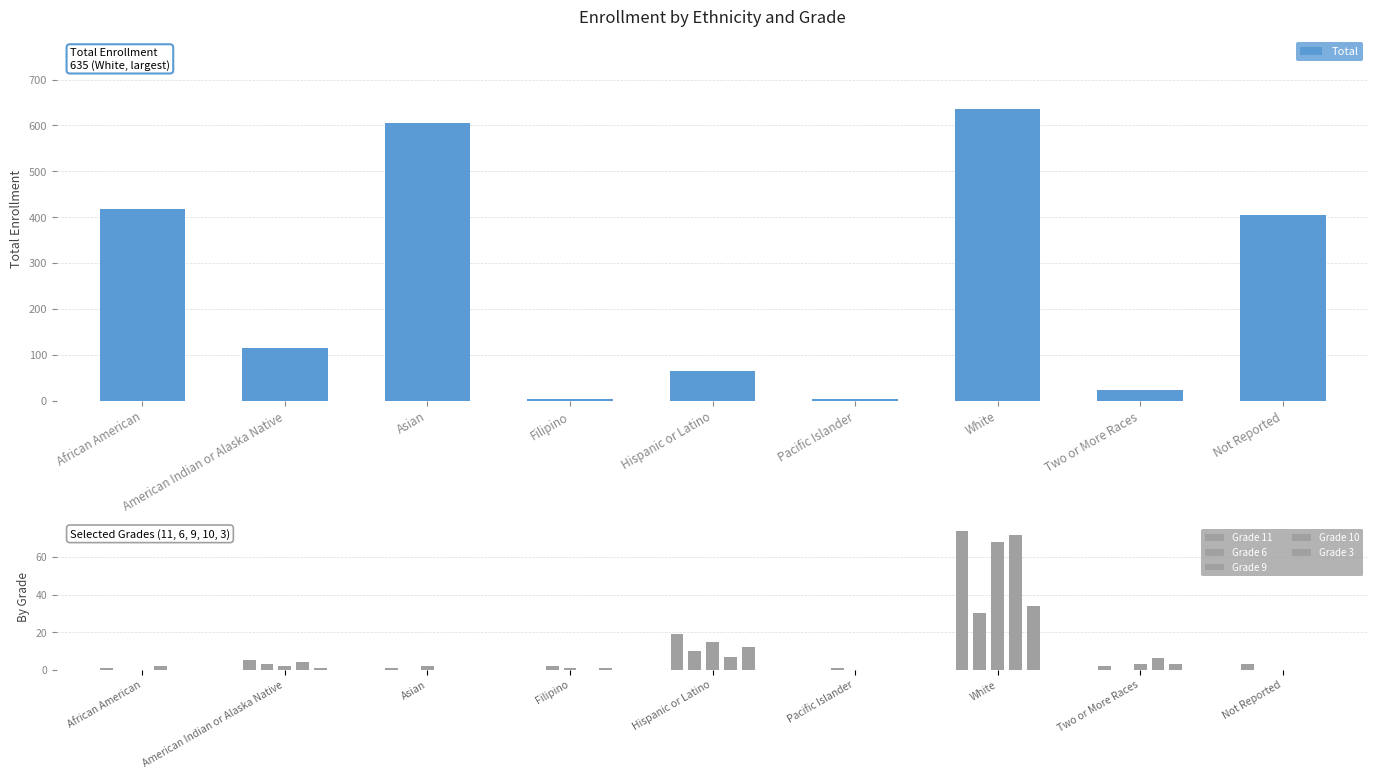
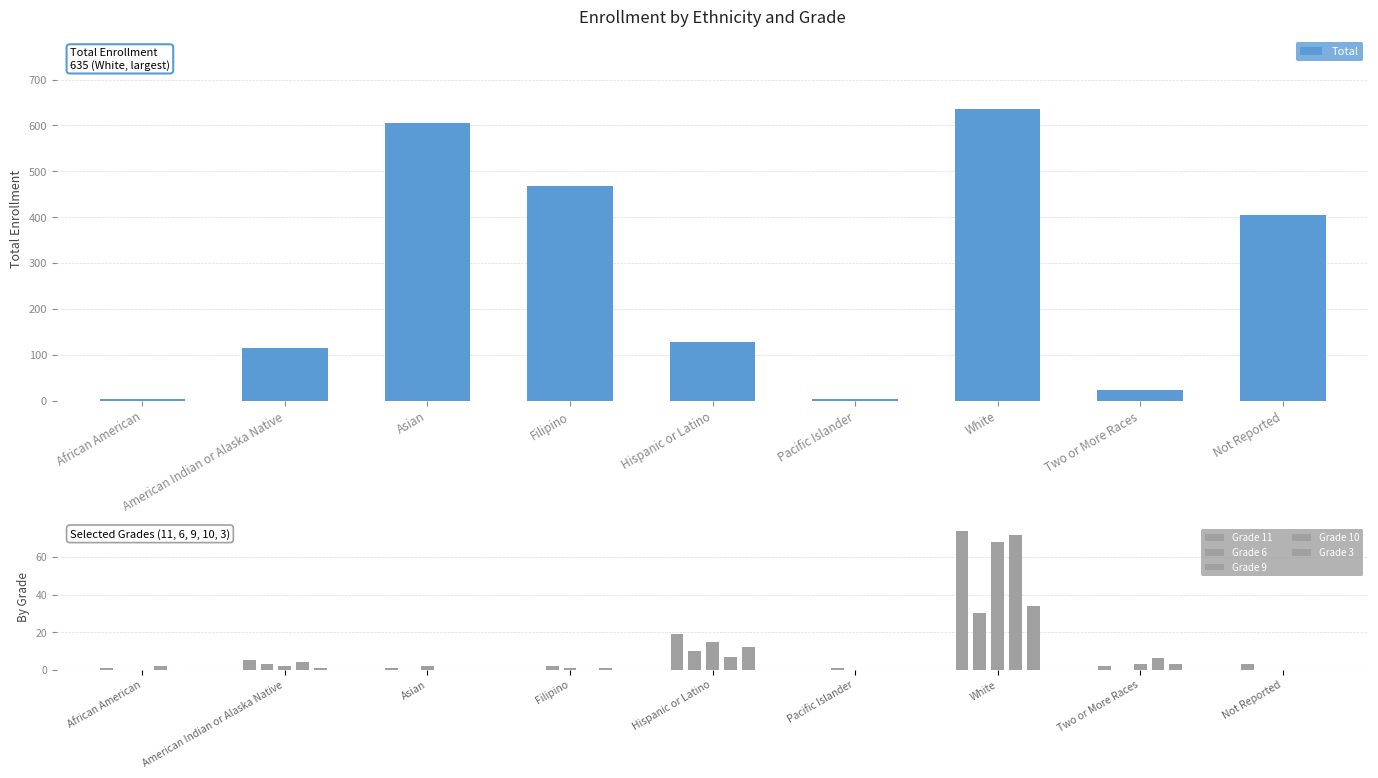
  {
    "Enrollment by Ethnicity and Grade": {
-     "African American": 420,
+     "African American": 10,
      "American Indian or Alaska Native": 120,
      "Asian": 610,
-     "Filipino": 10,
-     "Hispanic or Latino": 70,
+     "Filipino": 470,
+     "Hispanic or Latino": 130,
      "White": 640,
      "Two or More Races": 20,
      "Not Reported": 410
    }
  }
